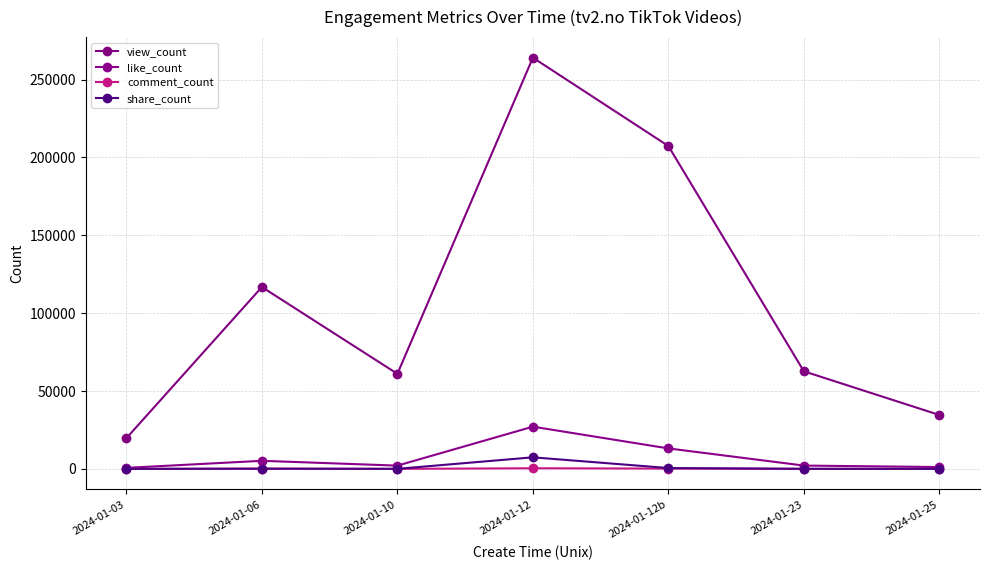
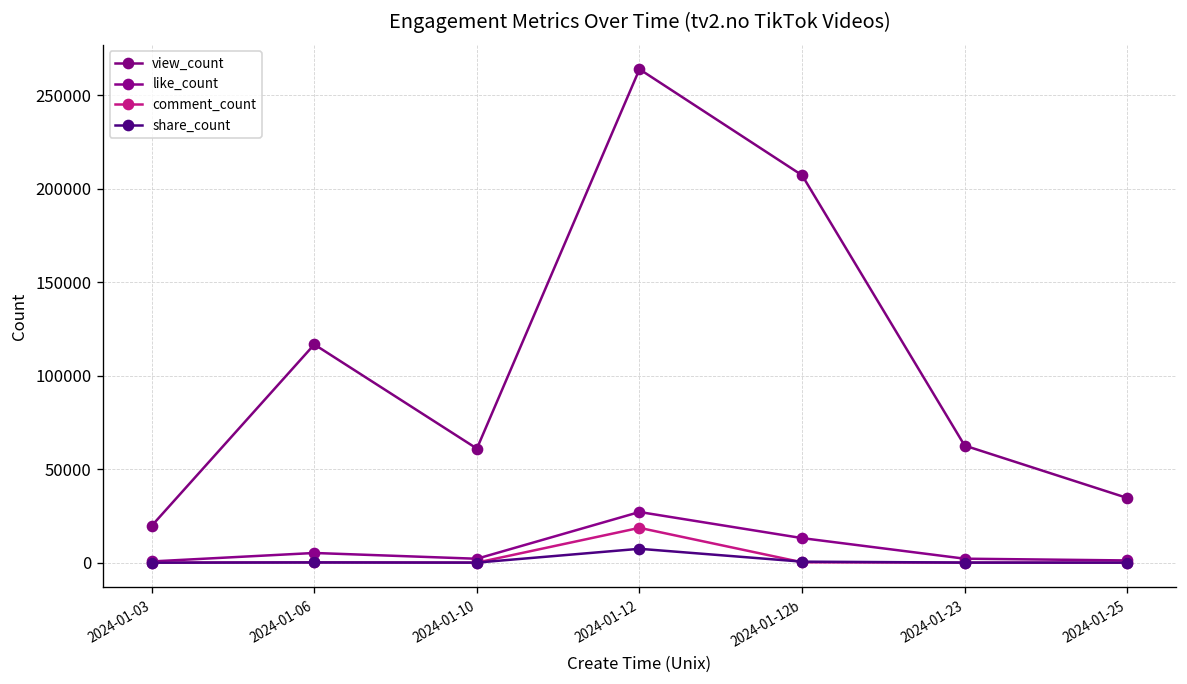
  {
    "comment_count": {
-     "2024-01-12": 0
+     "2024-01-12": 19000
    }
  }
